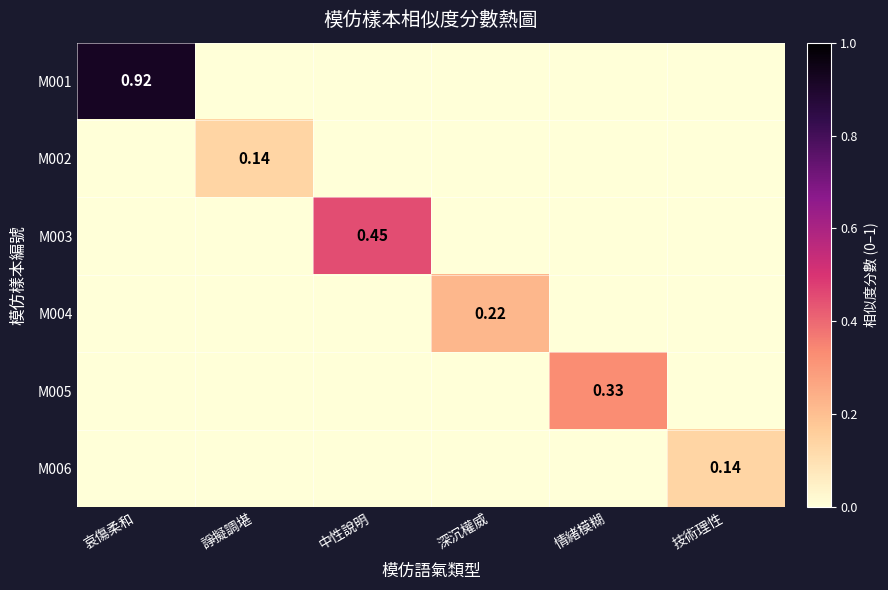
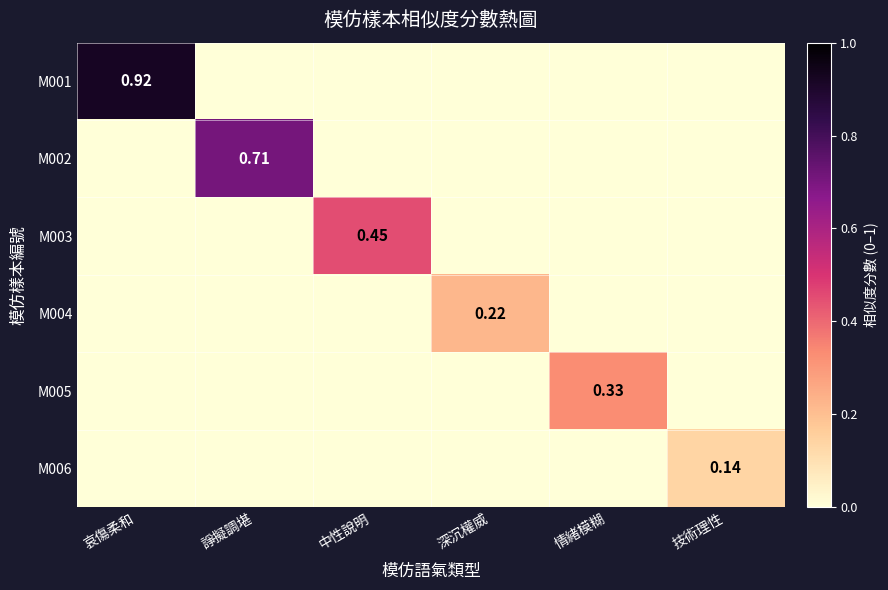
  {
    "M001": {
      "哀傷柔和": 0.92
    },
    "M002": {
-     "諍擬調堪": 0.14
+     "諍擬調堪": 0.71
    },
    "M003": {
      "中性說明": 0.45
    },
    "M004": {
      "深沉權威": 0.22
    },
    "M005": {
      "情緒模糊": 0.33
    },
    "M006": {
      "技術理性": 0.14
    }
  }
